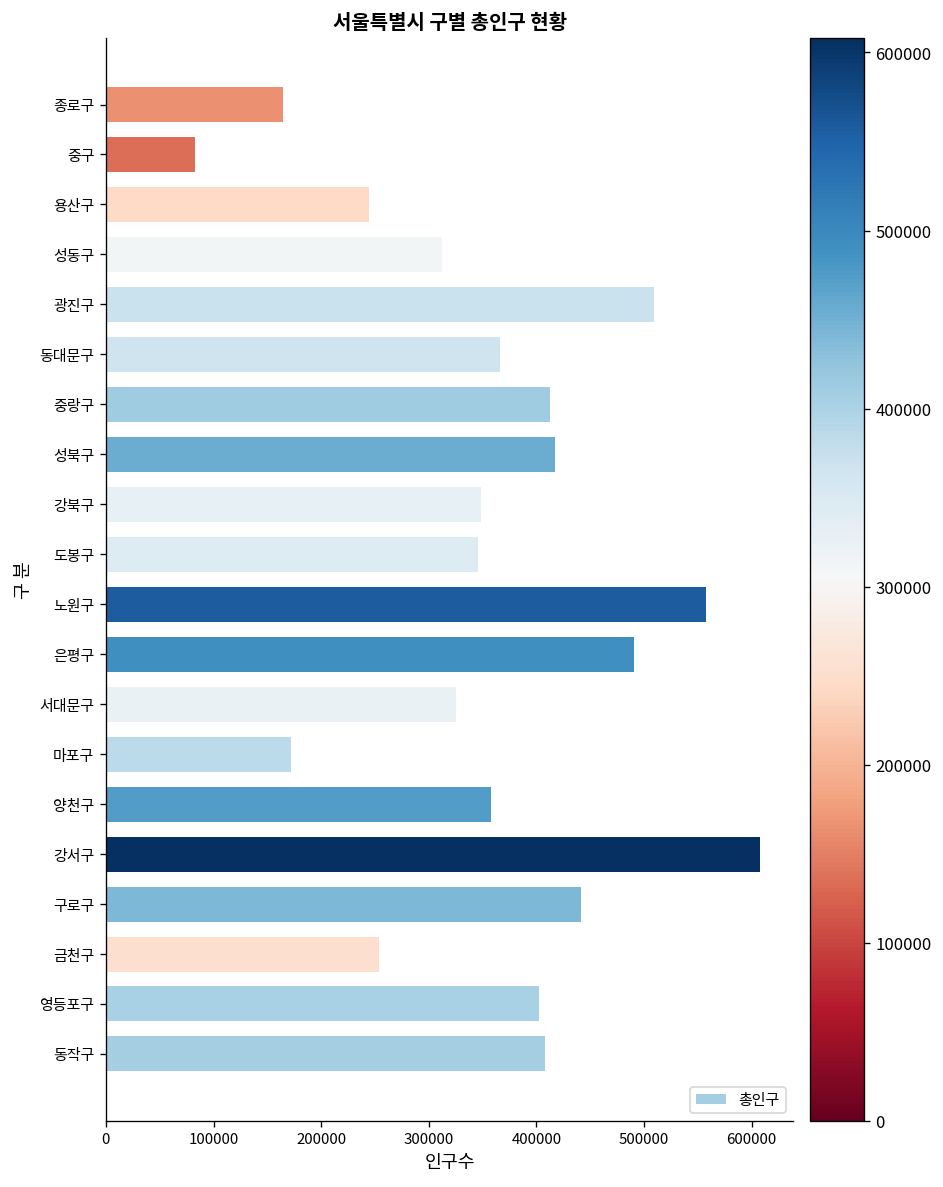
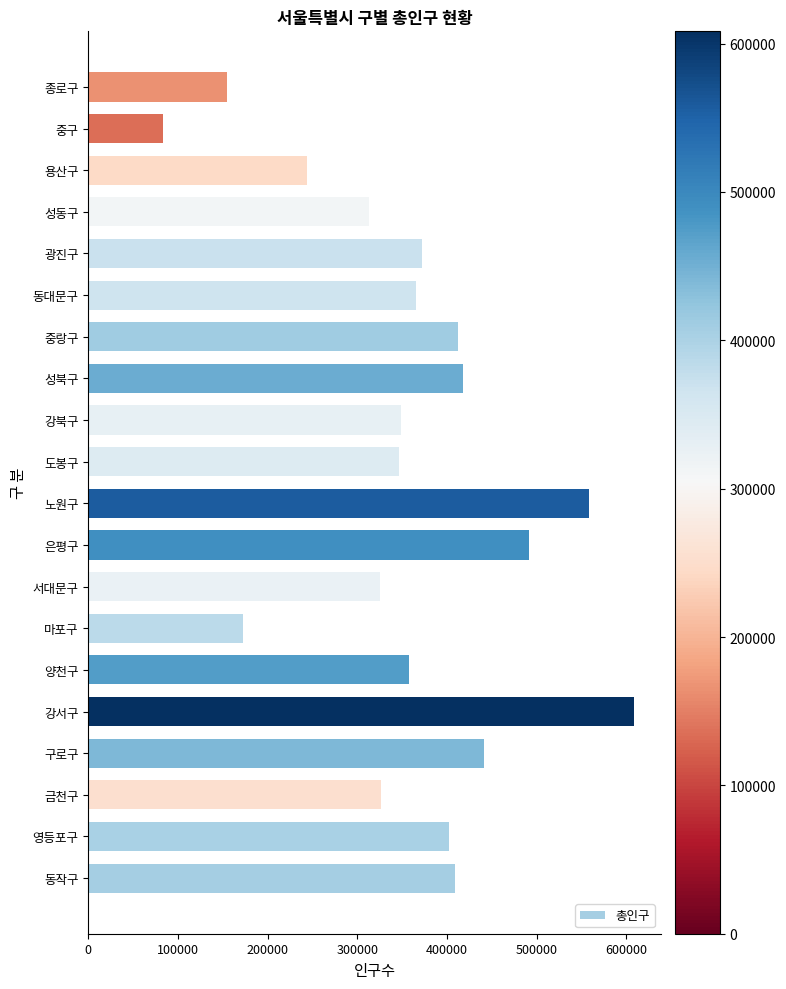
  {
-   "종로구": 160000,
+   "종로구": 150000,
    "중구": 80000,
    "용산구": 240000,
    "성동구": 310000,
-   "광진구": 510000,
+   "광진구": 370000,
    "동대문구": 370000,
    "중랑구": 410000,
    "성북구": 420000,
    "강북구": 350000,
    "도봉구": 350000,
    "노원구": 560000,
    "은평구": 490000,
    "서대문구": 330000,
    "마포구": 170000,
    "양천구": 360000,
    "강서구": 610000,
    "구로구": 440000,
-   "금천구": 250000,
+   "금천구": 330000,
    "영등포구": 400000,
    "동작구": 410000
  }
